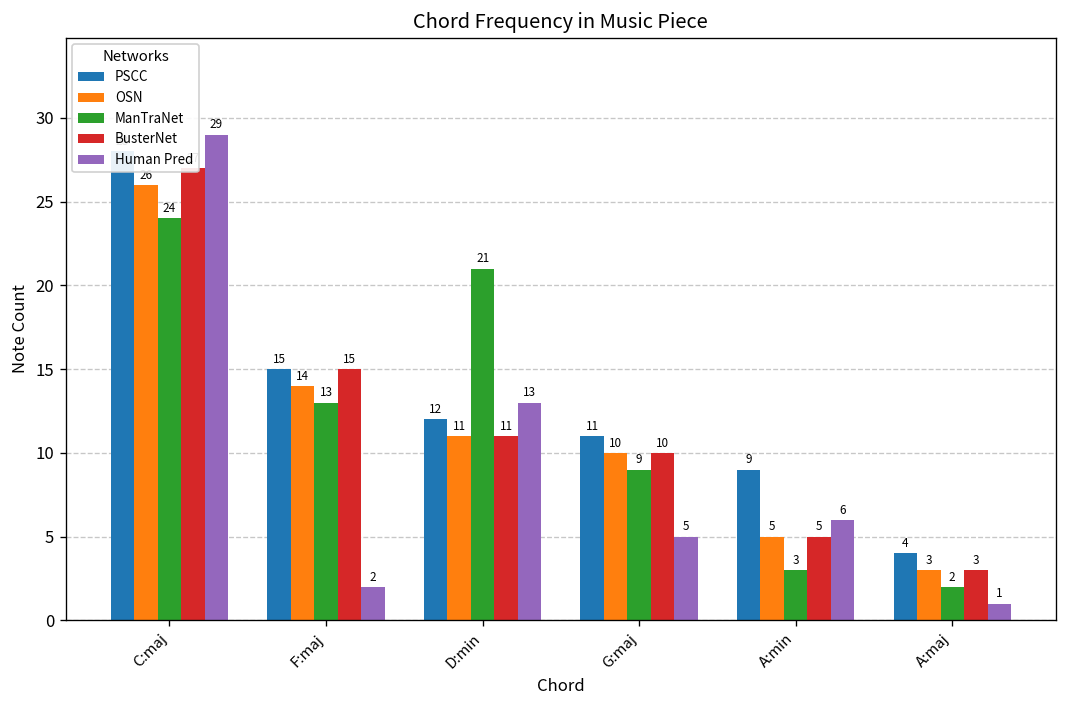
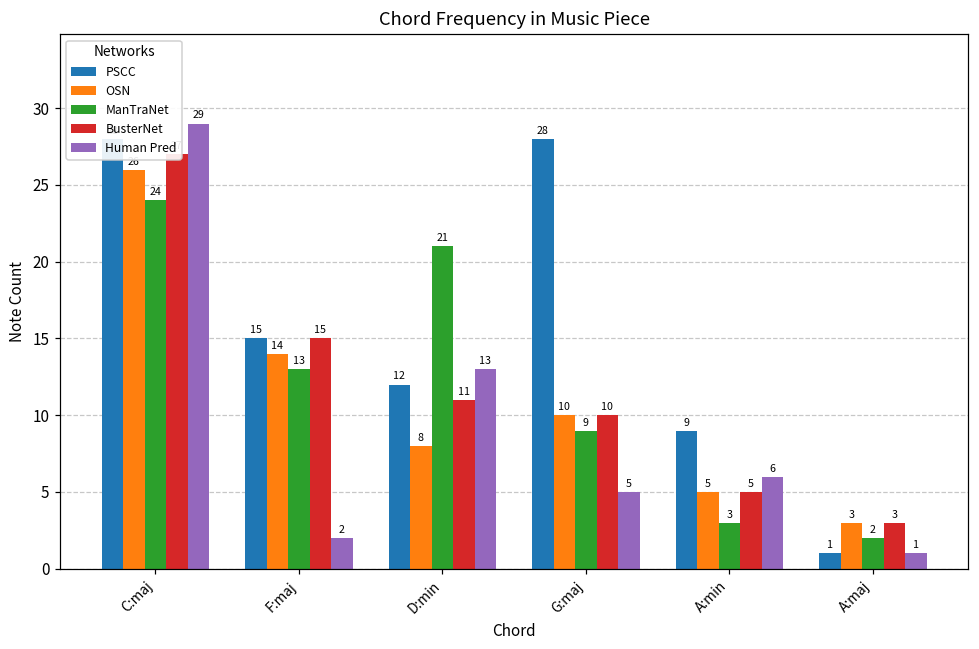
  {
    "PSCC": {
      "F:maj": 15,
      "D:min": 12,
-     "G:maj": 11,
+     "G:maj": 28,
      "A:min": 9,
-     "A:maj": 4
+     "A:maj": 1
    },
    "OSN": {
      "C:maj": 26,
      "F:maj": 14,
-     "D:min": 11,
+     "D:min": 8,
      "G:maj": 10,
      "A:min": 5,
      "A:maj": 3
    },
    "ManTraNet": {
      "C:maj": 24,
      "F:maj": 13,
      "D:min": 21,
      "G:maj": 9,
      "A:min": 3,
      "A:maj": 2
    },
    "BusterNet": {
      "F:maj": 15,
      "D:min": 11,
      "G:maj": 10,
      "A:min": 5,
      "A:maj": 3
    },
    "Human Pred": {
      "C:maj": 29,
      "F:maj": 2,
      "D:min": 13,
      "G:maj": 5,
      "A:min": 6,
      "A:maj": 1
    }
  }
